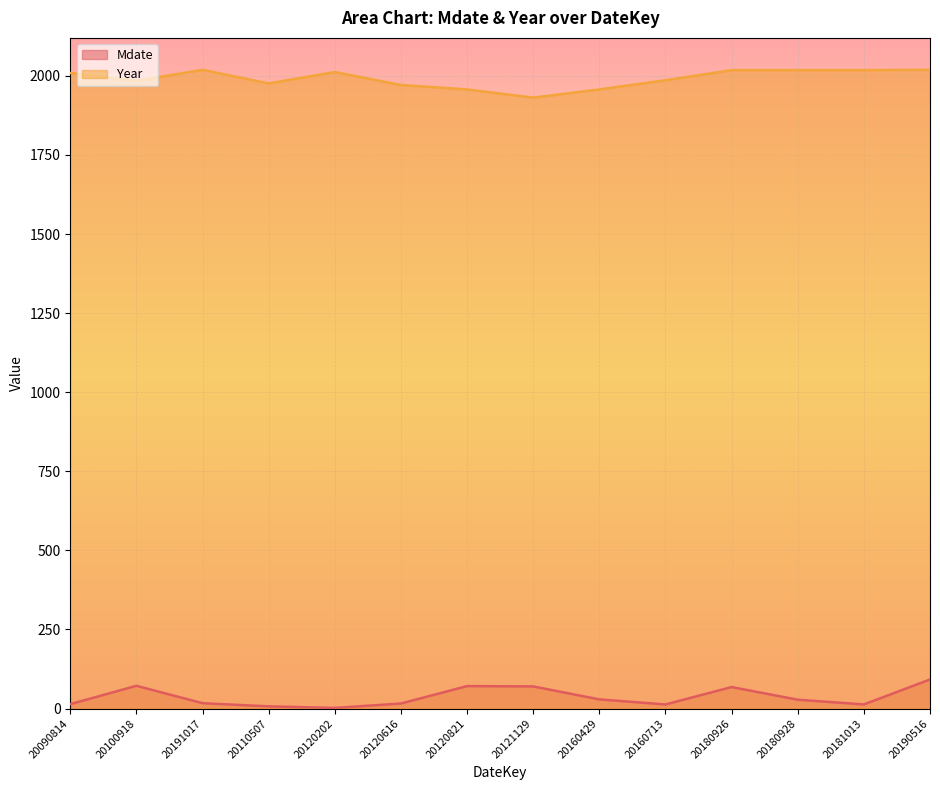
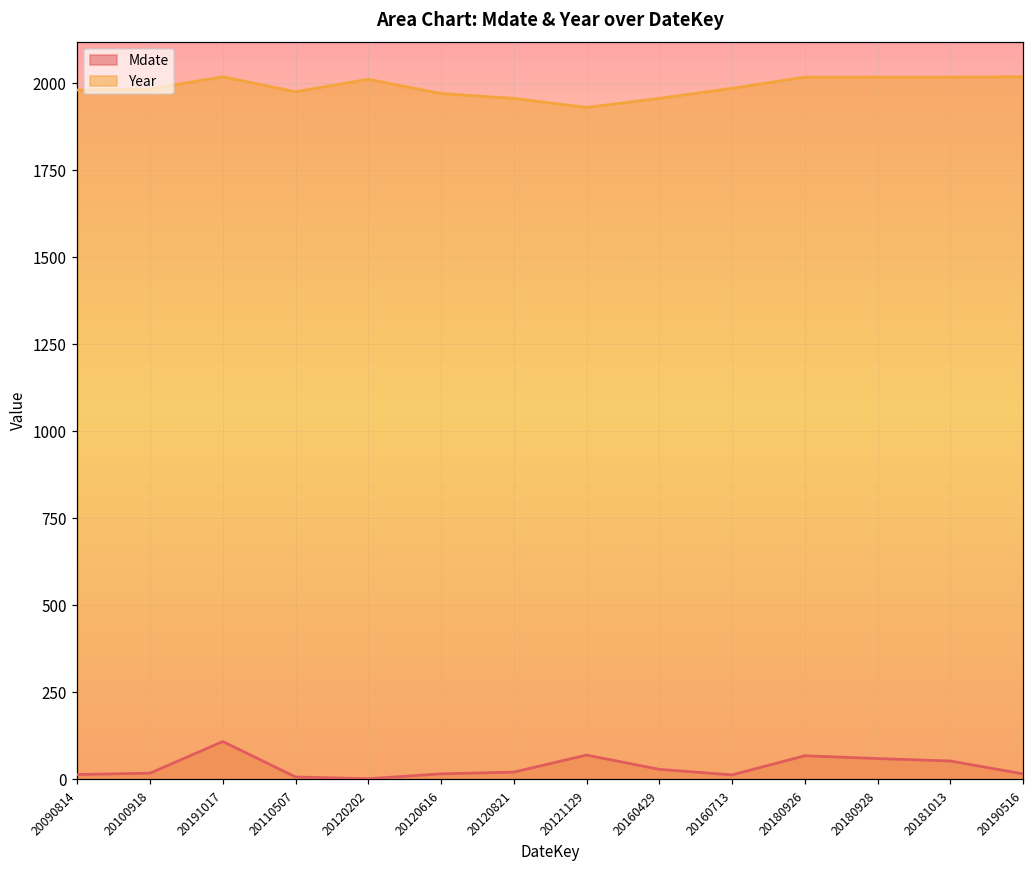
  {
    "Mdate": {
      "20090814": 10,
-     "20100918": 70,
-     "20191017": 20,
+     "20100918": 20,
+     "20191017": 110,
      "20110507": 10,
      "20120202": 0,
      "20120616": 20,
-     "20120821": 70,
+     "20120821": 20,
      "20121129": 70,
      "20160429": 30,
      "20160713": 10,
      "20180926": 70,
-     "20180928": 30,
-     "20181013": 10,
-     "20190516": 90
+     "20180928": 60,
+     "20181013": 50,
+     "20190516": 20
    },
    "Year": {
-     "20090814": 2010,
+     "20090814": 1980,
      "20191017": 2020,
      "20110507": 1980,
      "20120202": 2010,
      "20120616": 1970,
      "20120821": 1960,
      "20121129": 1930,
      "20160429": 1960,
      "20160713": 1990,
      "20180926": 2020,
      "20180928": 2020,
      "20181013": 2020,
      "20190516": 2020
    }
  }
